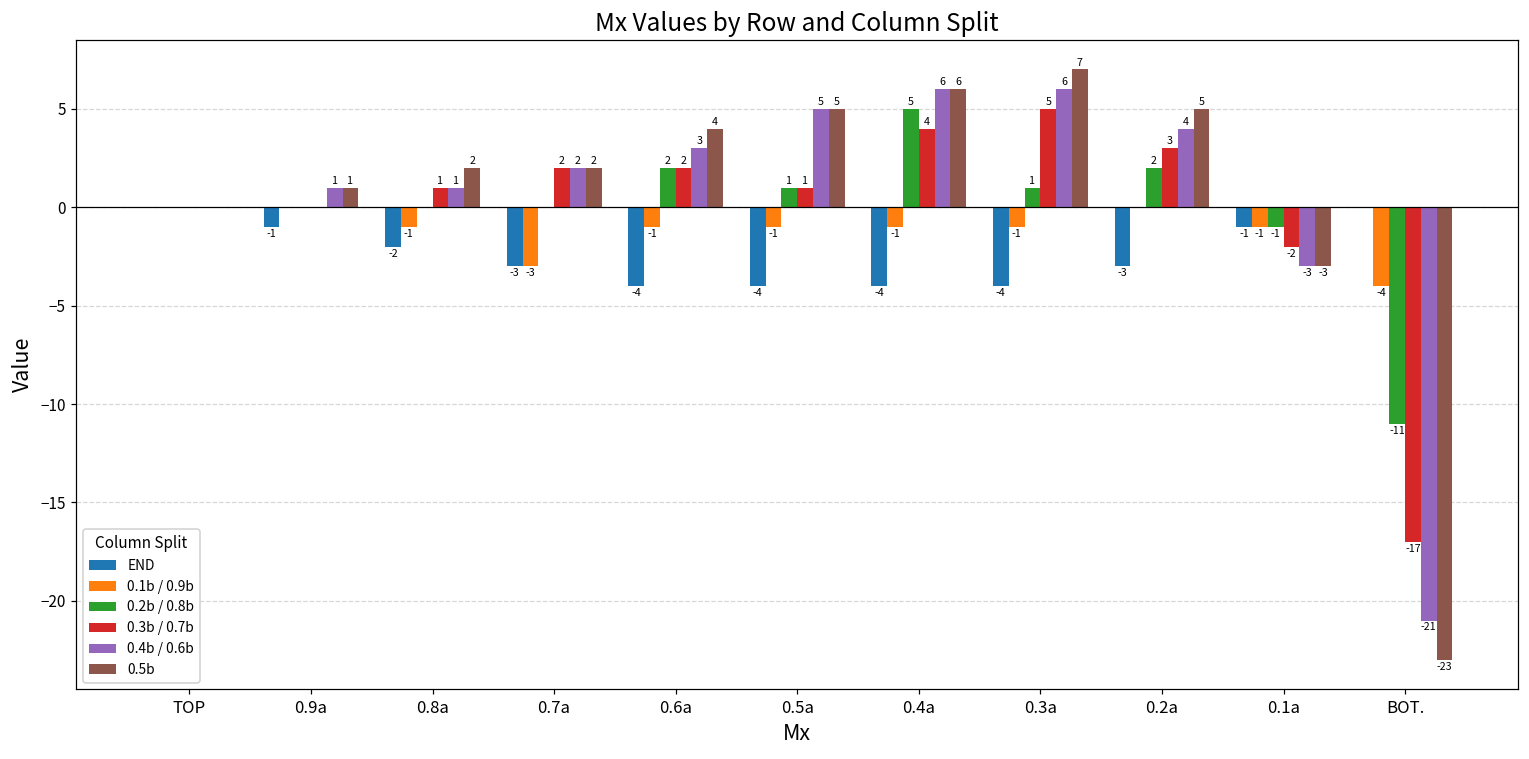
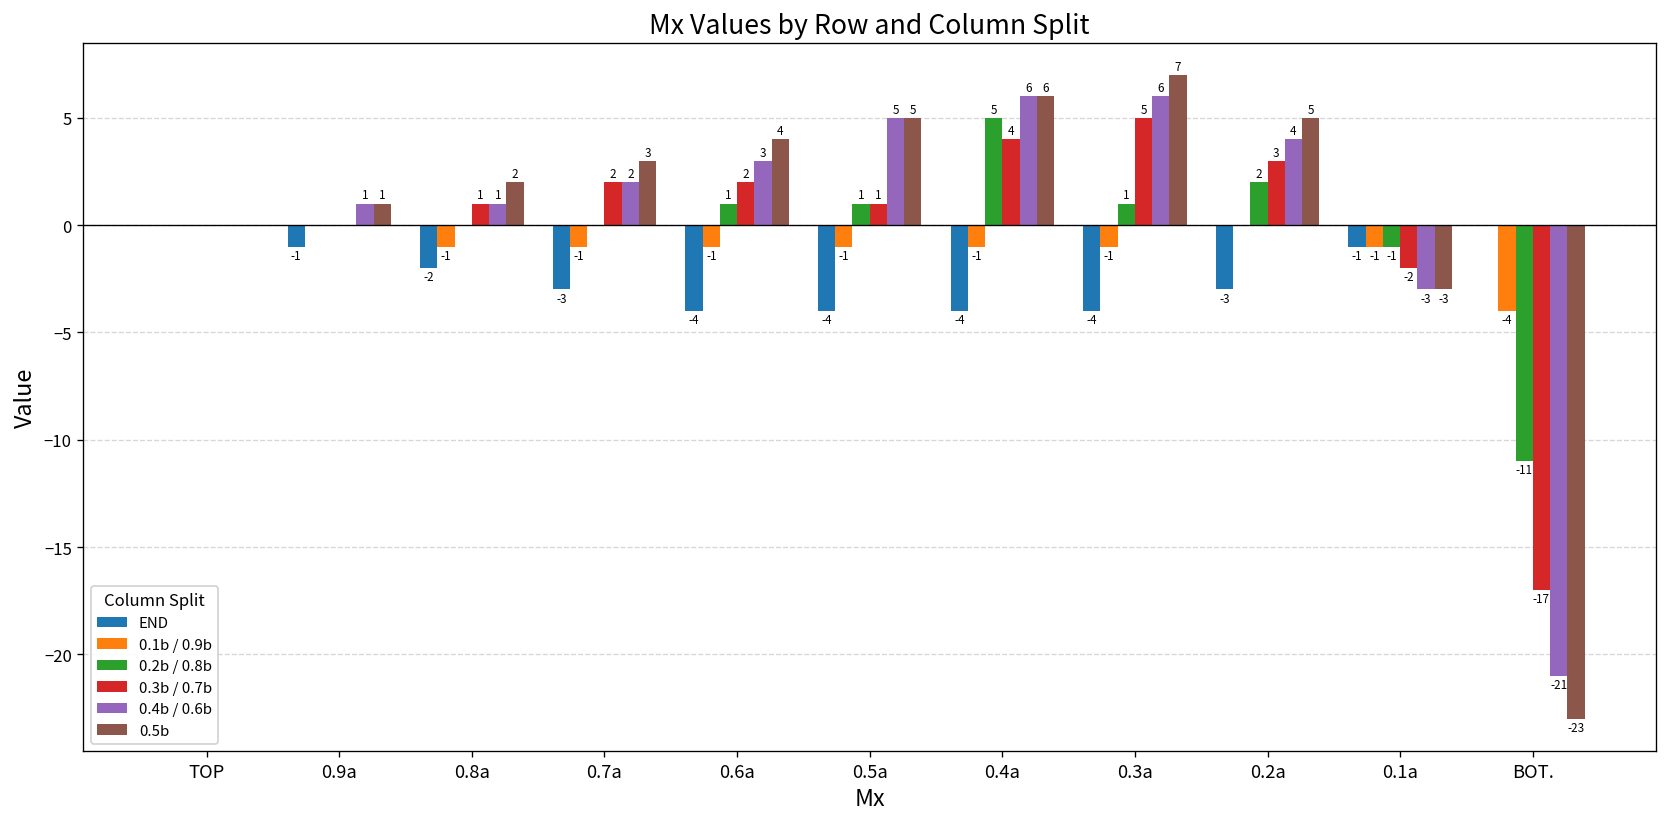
  {
    "END": {
      "0.9a": -1,
      "0.8a": -2,
      "0.7a": -3,
      "0.6a": -4,
      "0.5a": -4,
      "0.4a": -4,
      "0.3a": -4,
      "0.2a": -3,
      "0.1a": -1
    },
    "0.1b / 0.9b": {
      "0.8a": -1,
-     "0.7a": -3,
+     "0.7a": -1,
      "0.6a": -1,
      "0.5a": -1,
      "0.4a": -1,
      "0.3a": -1,
      "0.1a": -1,
      "BOT.": -4
    },
    "0.2b / 0.8b": {
-     "0.6a": 2,
+     "0.6a": 1,
      "0.5a": 1,
      "0.4a": 5,
      "0.3a": 1,
      "0.2a": 2,
      "0.1a": -1,
      "BOT.": -11
    },
    "0.3b / 0.7b": {
      "0.8a": 1,
      "0.7a": 2,
      "0.6a": 2,
      "0.5a": 1,
      "0.4a": 4,
      "0.3a": 5,
      "0.2a": 3,
      "0.1a": -2,
      "BOT.": -17
    },
    "0.4b / 0.6b": {
      "0.9a": 1,
      "0.8a": 1,
      "0.7a": 2,
      "0.6a": 3,
      "0.5a": 5,
      "0.4a": 6,
      "0.3a": 6,
      "0.2a": 4,
      "0.1a": -3,
      "BOT.": -21
    },
    "0.5b": {
      "0.9a": 1,
      "0.8a": 2,
-     "0.7a": 2,
+     "0.7a": 3,
      "0.6a": 4,
      "0.5a": 5,
      "0.4a": 6,
      "0.3a": 7,
      "0.2a": 5,
      "0.1a": -3,
      "BOT.": -23
    }
  }
